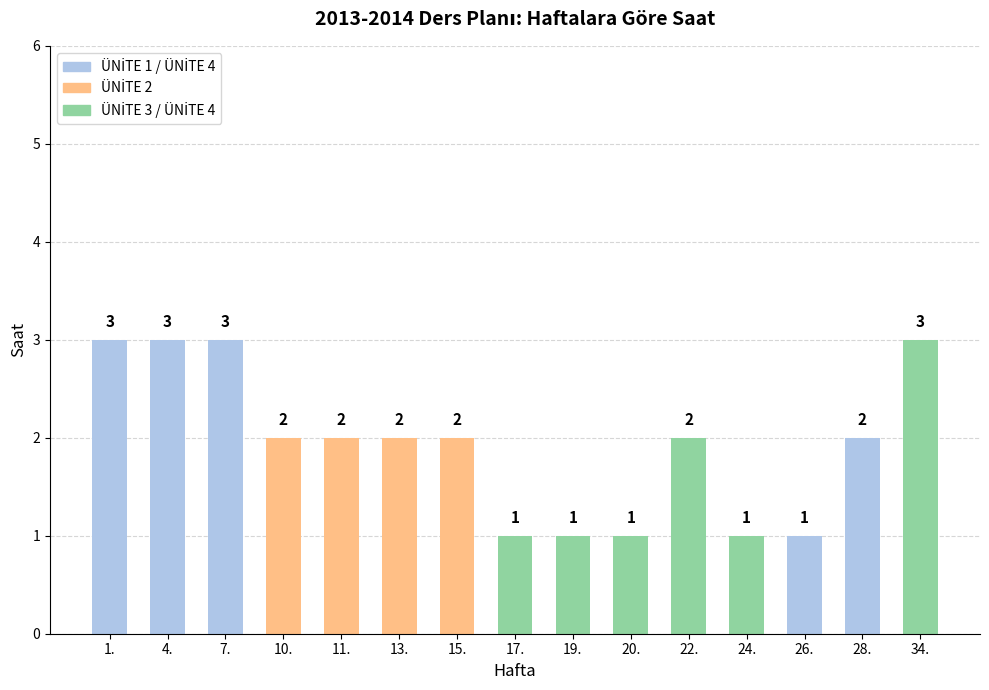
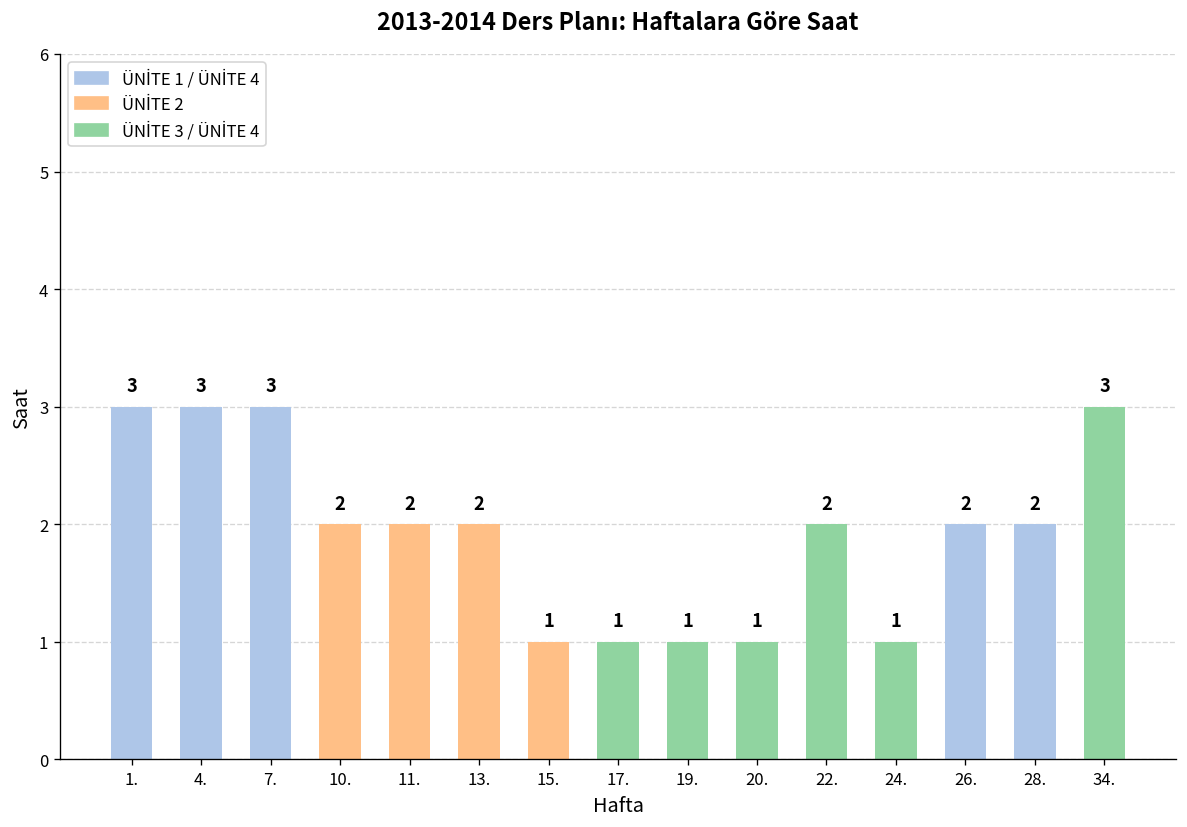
  {
    "1.": 3,
    "4.": 3,
    "7.": 3,
    "10.": 2,
    "11.": 2,
    "13.": 2,
-   "15.": 2,
+   "15.": 1,
    "17.": 1,
    "19.": 1,
    "20.": 1,
    "22.": 2,
    "24.": 1,
-   "26.": 1,
+   "26.": 2,
    "28.": 2,
    "34.": 3
  }
